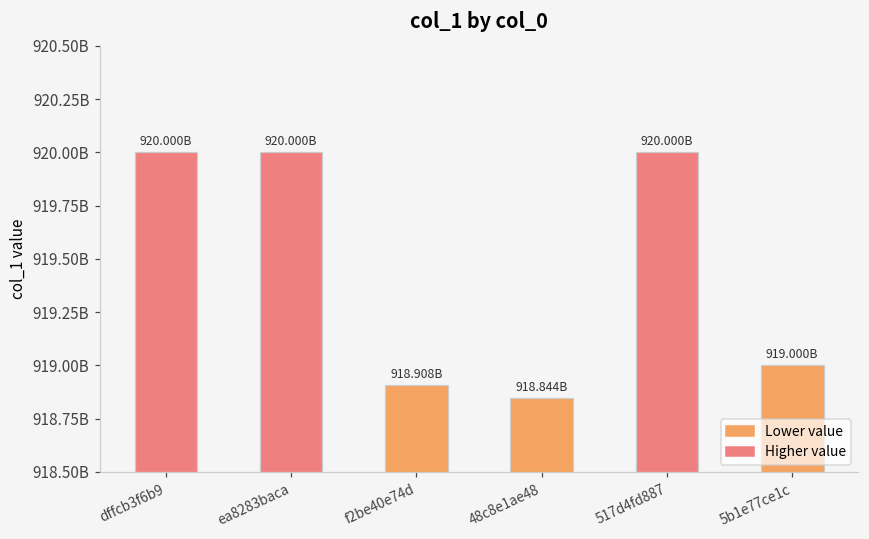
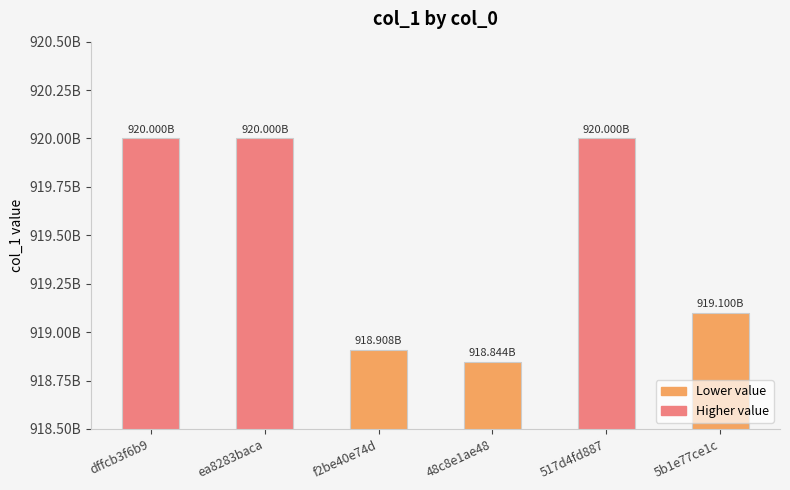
  {
    "dffcb3f6b9": "920.000B",
    "ea8283baca": "920.000B",
    "f2be40e74d": "918.908B",
    "48c8e1ae48": "918.844B",
    "517d4fd887": "920.000B",
-   "5b1e77ce1c": "919.000B"
+   "5b1e77ce1c": "919.100B"
  }
